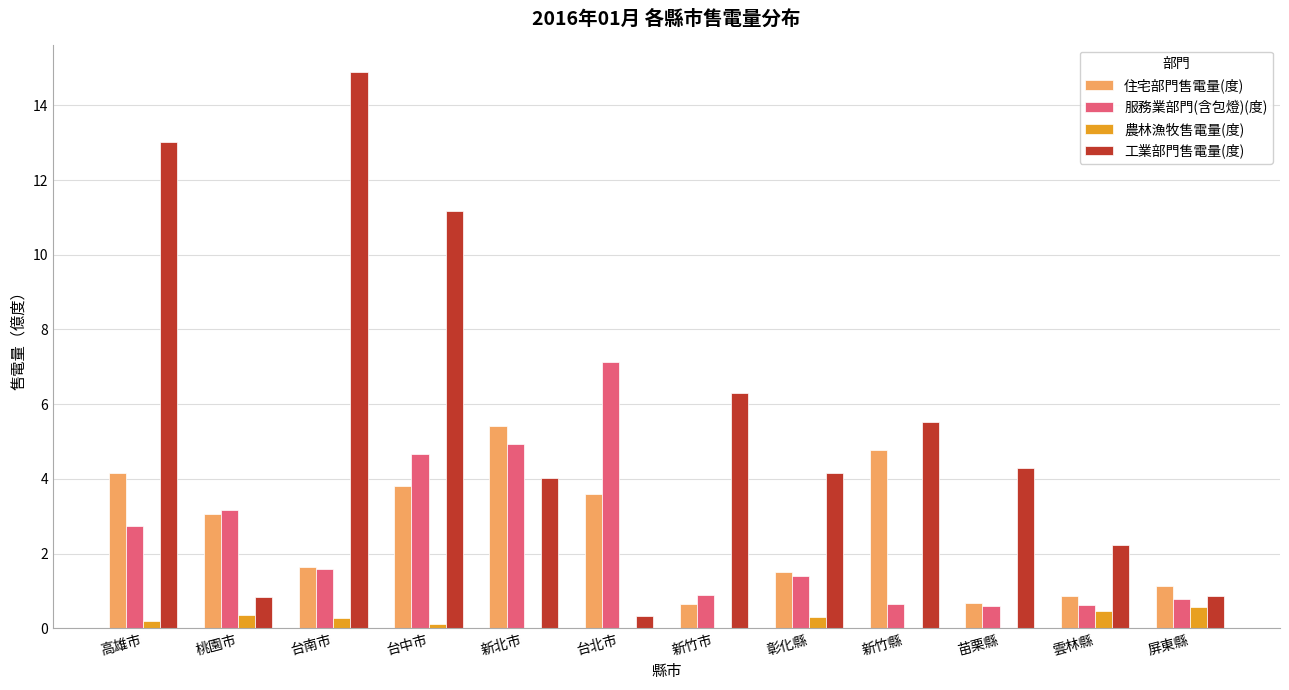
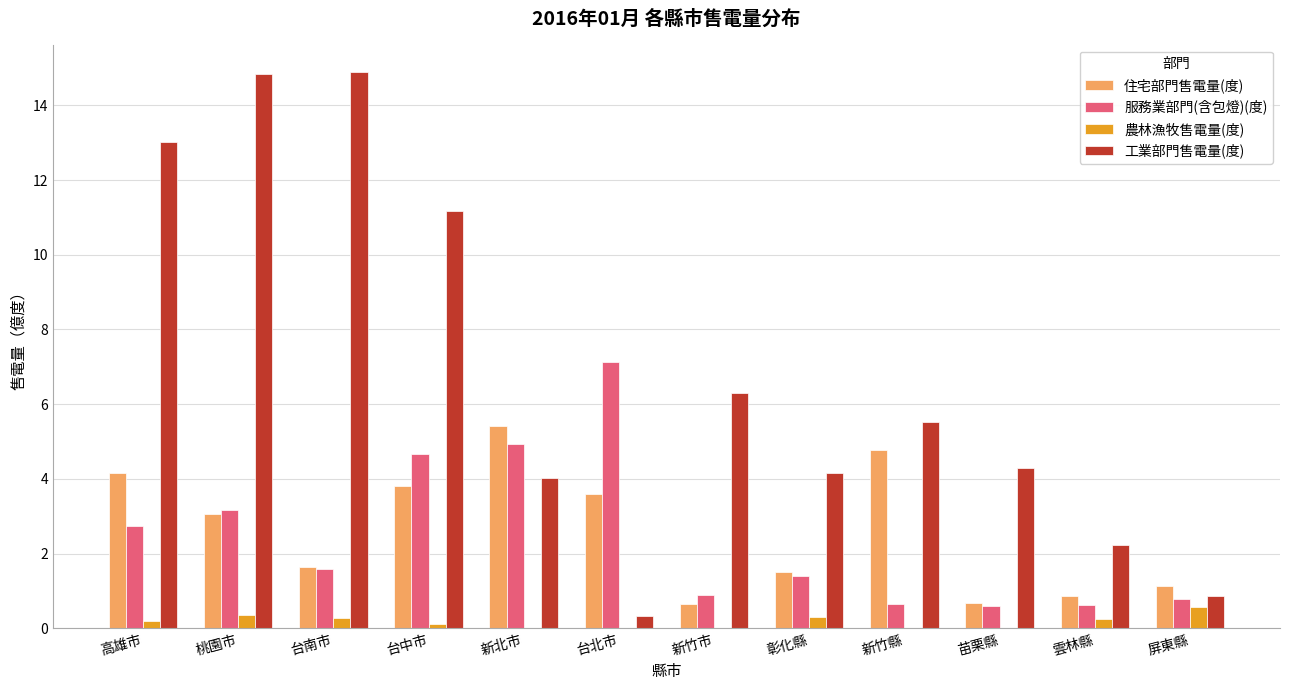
  {
    "住宅部門售電量(度)": {
      "高雄市": 4.1,
      "桃園市": 3.0,
      "台南市": 1.6,
      "台中市": 3.8,
      "新北市": 5.4,
      "台北市": 3.6,
      "新竹市": 0.7,
      "彰化縣": 1.5,
      "新竹縣": 4.8,
      "苗栗縣": 0.7,
      "雲林縣": 0.9,
      "屏東縣": 1.1
    },
    "服務業部門(含包燈)(度)": {
      "高雄市": 2.7,
      "桃園市": 3.2,
      "台南市": 1.6,
      "台中市": 4.7,
      "新北市": 4.9,
      "台北市": 7.1,
      "新竹市": 0.9,
      "彰化縣": 1.4,
      "新竹縣": 0.6,
      "苗栗縣": 0.6,
      "雲林縣": 0.6,
      "屏東縣": 0.8
    },
    "農林漁牧售電量(度)": {
      "高雄市": 0.2,
      "桃園市": 0.3,
      "台南市": 0.3,
      "台中市": 0.1,
      "彰化縣": 0.3,
-     "雲林縣": 0.5,
+     "雲林縣": 0.2,
      "屏東縣": 0.6
    },
    "工業部門售電量(度)": {
      "高雄市": 13.0,
-     "桃園市": 0.8,
+     "桃園市": 14.8,
      "台南市": 14.9,
      "台中市": 11.2,
      "新北市": 4.0,
      "台北市": 0.3,
      "新竹市": 6.3,
      "彰化縣": 4.2,
      "新竹縣": 5.5,
      "苗栗縣": 4.3,
      "雲林縣": 2.2,
      "屏東縣": 0.9
    }
  }
